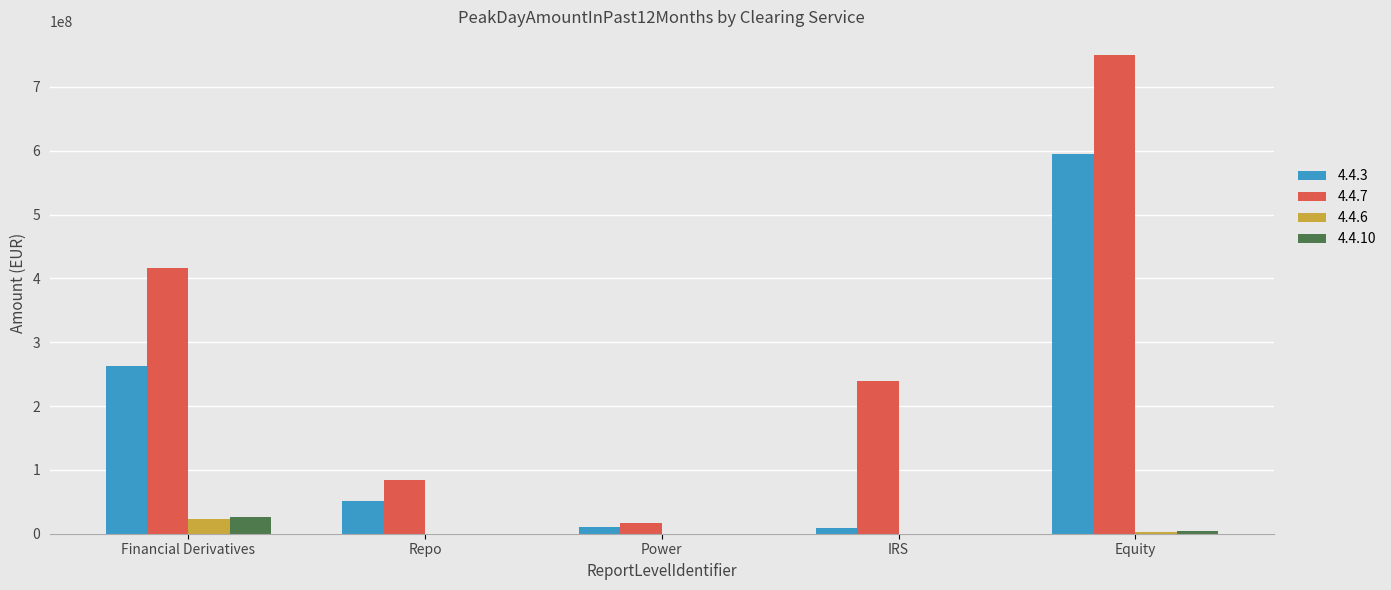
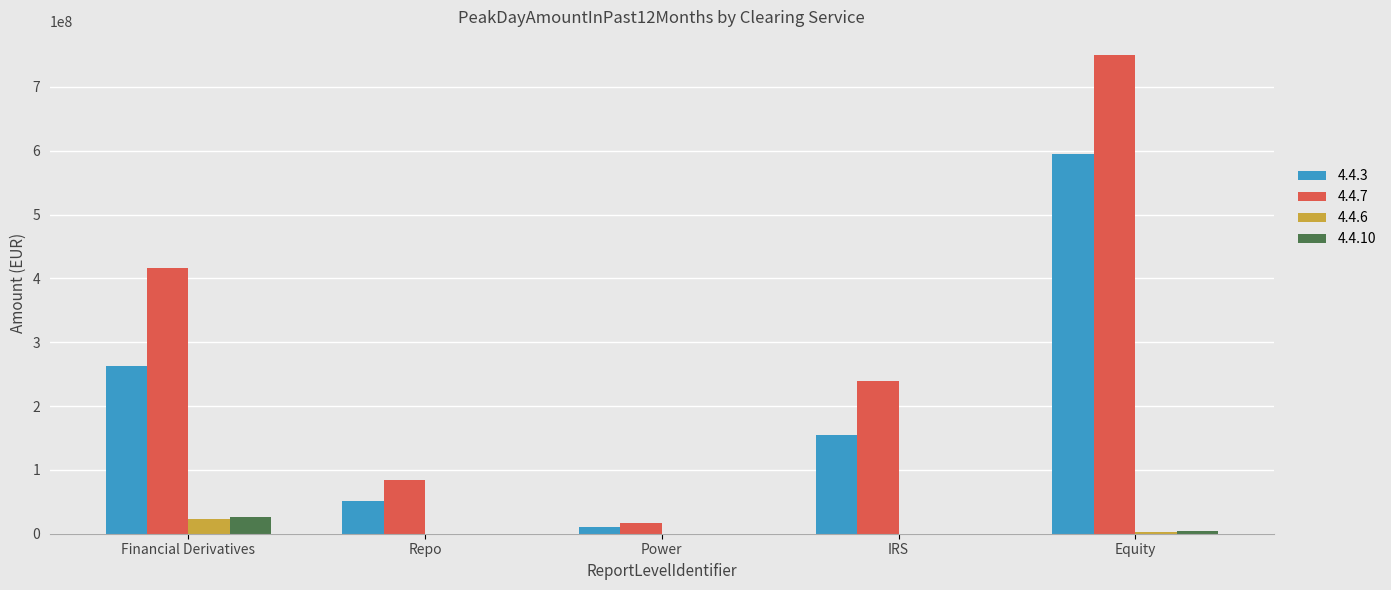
  {
    "4.4.3": {
      "Financial Derivatives": 260000000,
      "Repo": 50000000,
      "Power": 10000000,
-     "IRS": 10000000,
+     "IRS": 150000000,
      "Equity": 590000000
    },
    "4.4.7": {
      "Financial Derivatives": 420000000,
      "Repo": 80000000,
      "Power": 20000000,
      "IRS": 240000000,
      "Equity": 750000000
    },
    "4.4.6": {
      "Financial Derivatives": 20000000,
      "Repo": 0,
      "IRS": 0
    },
    "4.4.10": {
      "Financial Derivatives": 30000000,
      "Repo": 0,
      "IRS": 0
    }
  }
